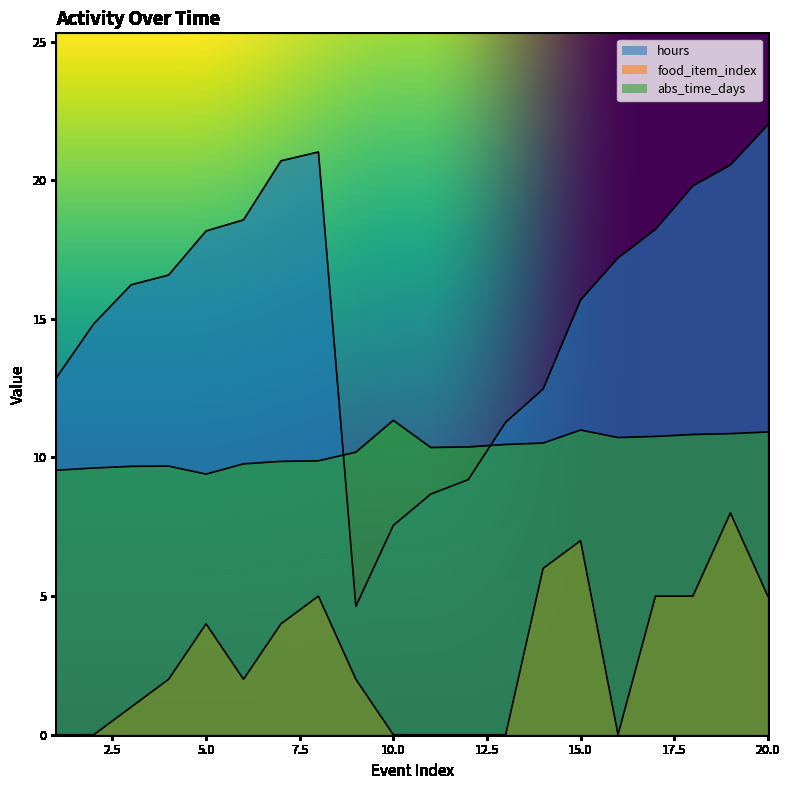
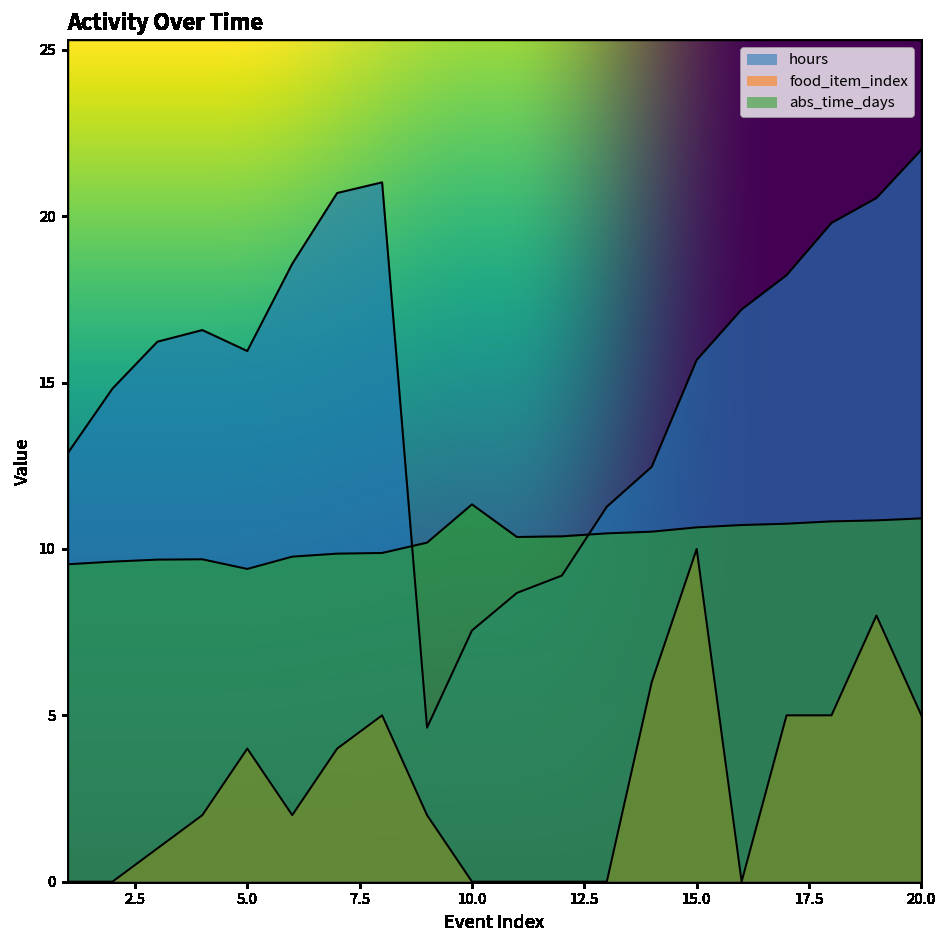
  {
    "hours": {
-     "5.0": 18.2,
+     "5.0": 16.0,
      "10.0": 7.6,
      "15.0": 15.7,
      "20.0": 22.0
    },
    "food_item_index": {
      "5.0": 4,
      "10.0": 0,
-     "15.0": 7,
+     "15.0": 10,
      "20.0": 5
    },
    "abs_time_days": {
      "5.0": 9.4,
      "10.0": 11.3,
-     "15.0": 11.0,
+     "15.0": 10.7,
      "20.0": 10.9
    }
  }
